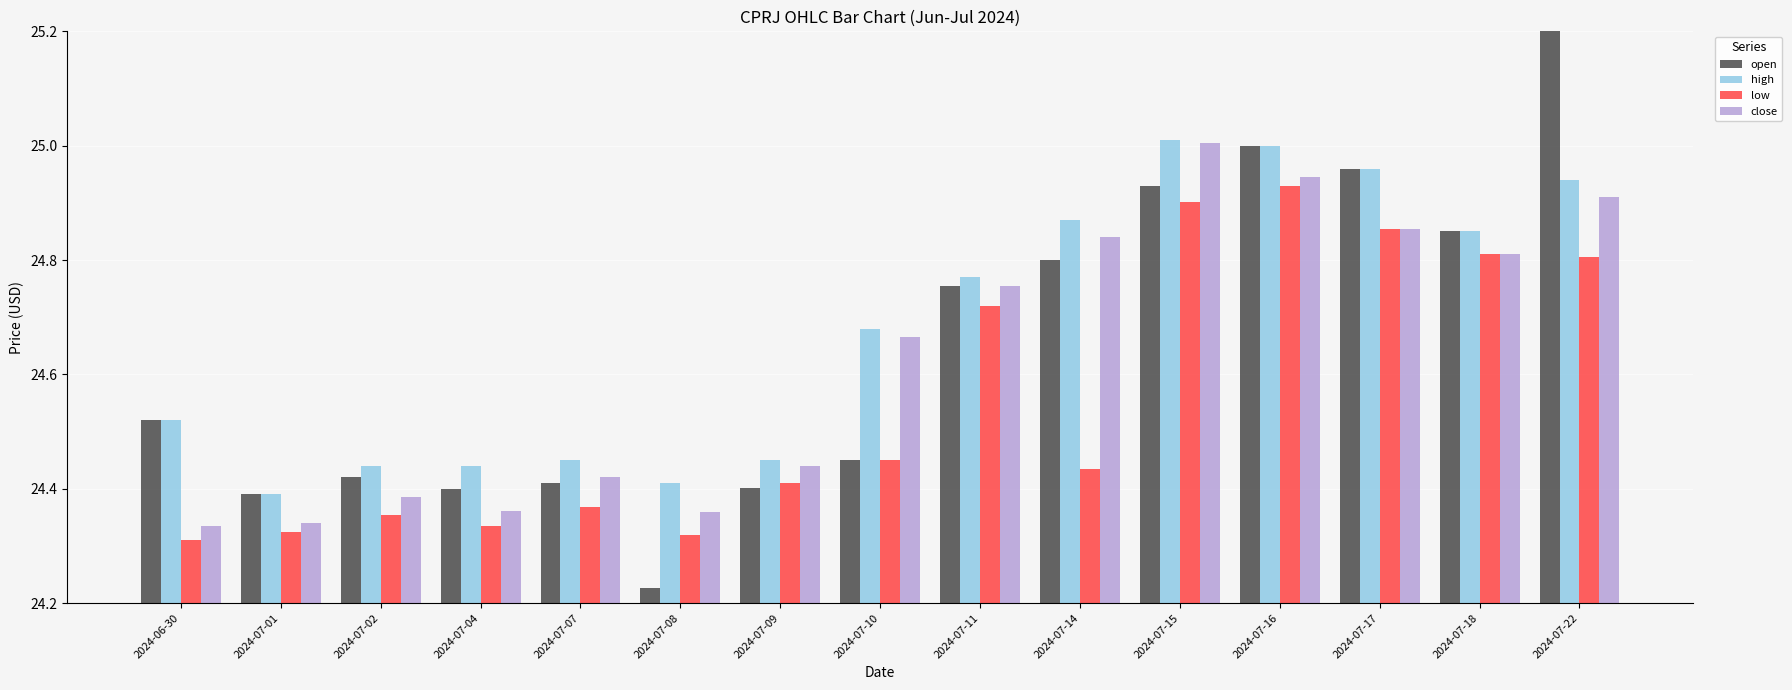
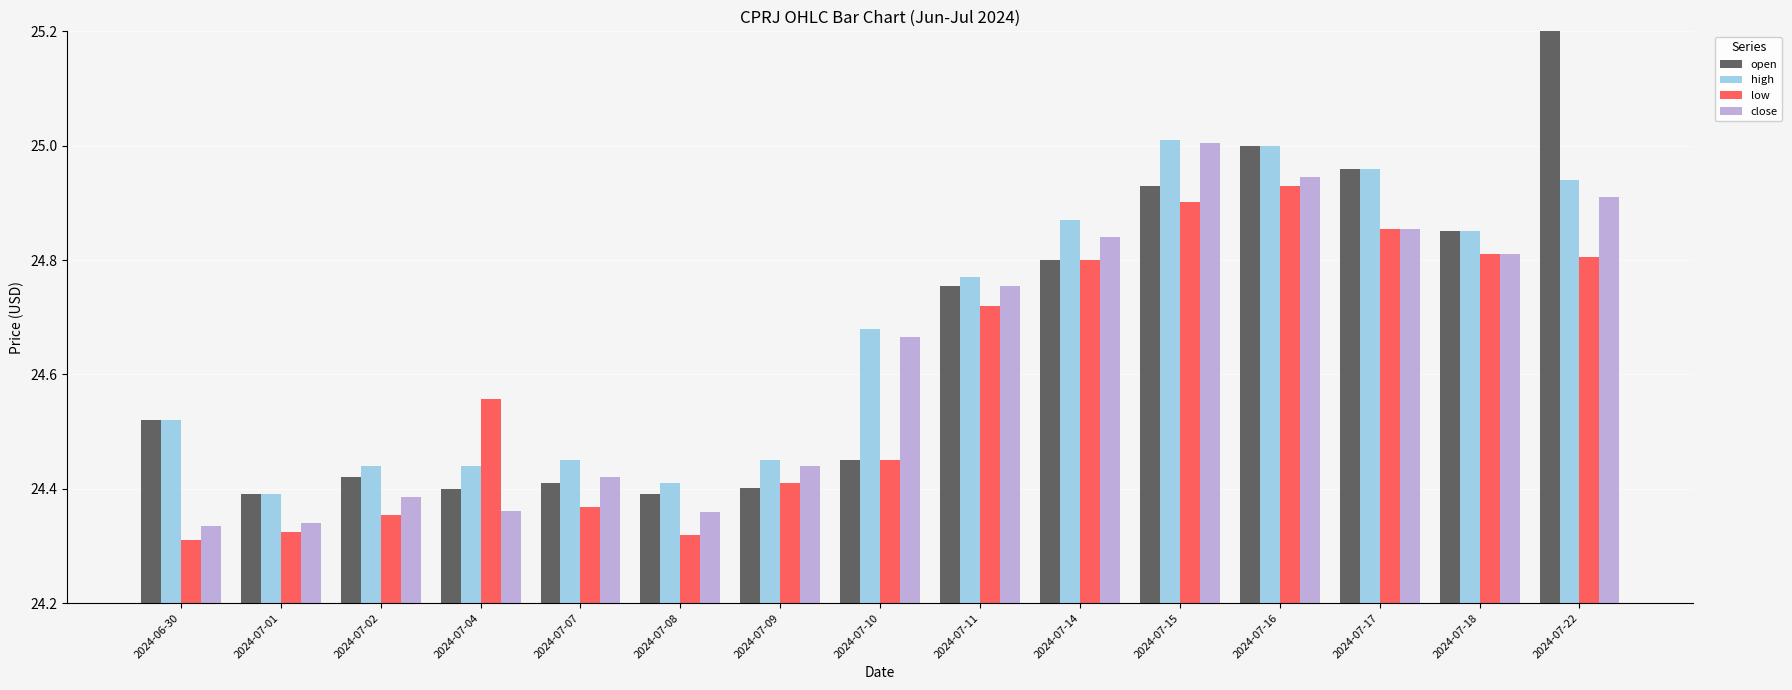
  {
    "open": {
      "2024-06-30": 24.52,
      "2024-07-01": 24.39,
      "2024-07-02": 24.42,
      "2024-07-04": 24.40,
      "2024-07-07": 24.41,
-     "2024-07-08": 24.23,
+     "2024-07-08": 24.39,
      "2024-07-09": 24.40,
      "2024-07-10": 24.45,
      "2024-07-11": 24.75,
      "2024-07-14": 24.80,
      "2024-07-15": 24.93,
      "2024-07-16": 25.00,
      "2024-07-17": 24.96,
      "2024-07-18": 24.85
    },
    "low": {
      "2024-06-30": 24.31,
      "2024-07-01": 24.33,
      "2024-07-02": 24.35,
-     "2024-07-04": 24.33,
+     "2024-07-04": 24.56,
      "2024-07-07": 24.37,
      "2024-07-08": 24.32,
      "2024-07-09": 24.41,
      "2024-07-10": 24.45,
      "2024-07-11": 24.72,
-     "2024-07-14": 24.44,
+     "2024-07-14": 24.80,
      "2024-07-15": 24.90,
      "2024-07-16": 24.93,
      "2024-07-17": 24.85,
      "2024-07-18": 24.81,
      "2024-07-22": 24.81
    }
  }
